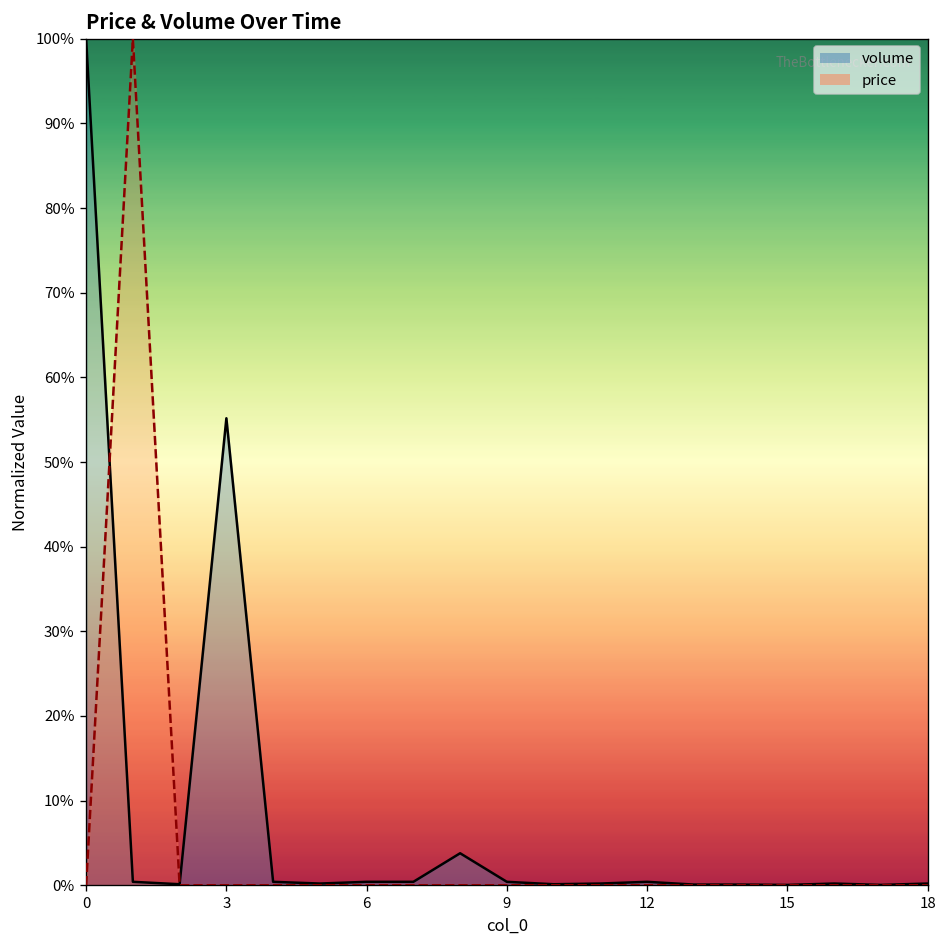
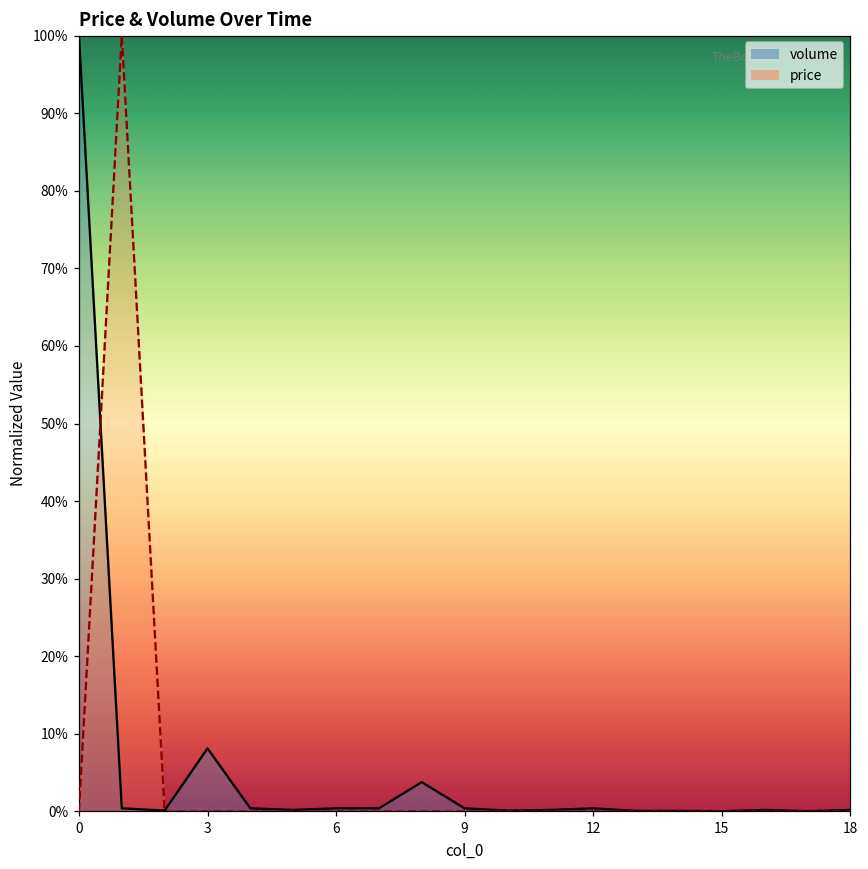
  {
    "volume": {
      "0": "100%",
-     "3": "55%",
+     "3": "8%",
      "6": "0%",
      "9": "0%",
      "12": "0%"
    },
    "price": {
      "0": "0%",
      "3": "0%",
      "6": "0%",
      "9": "0%",
      "12": "0%"
    }
  }
